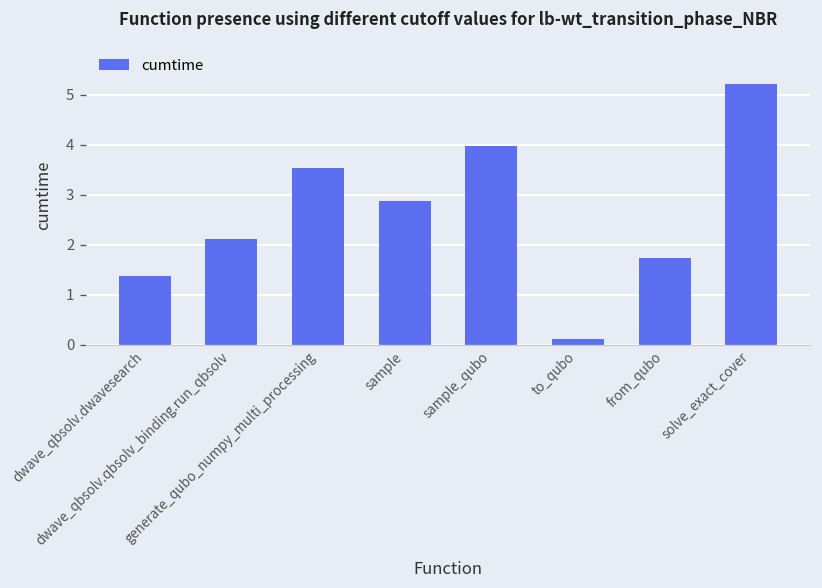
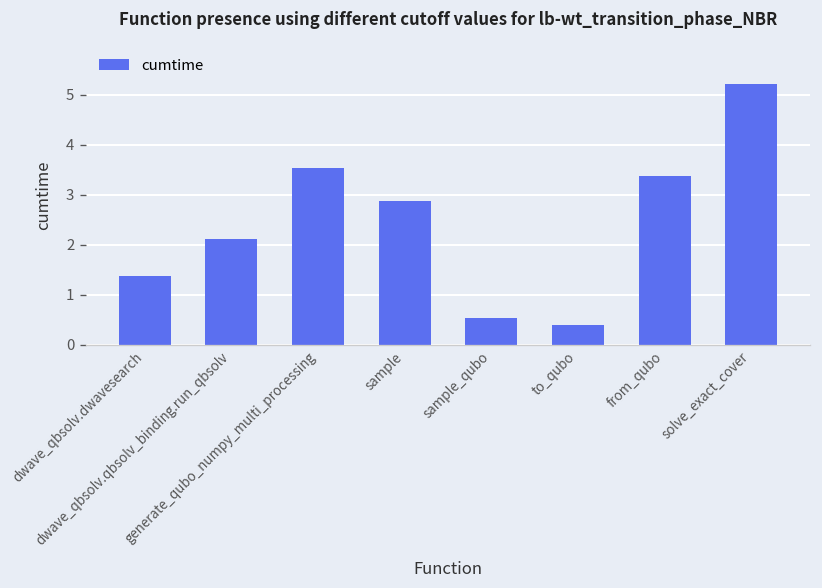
  {
    "dwave_qbsolv.dwavesearch": 1.4,
    "dwave_qbsolv.qbsolv_binding.run_qbsolv": 2.1,
    "generate_qubo_numpy_multi_processing": 3.5,
    "sample": 2.9,
-   "sample_qubo": 4.0,
-   "to_qubo": 0.1,
-   "from_qubo": 1.7,
+   "sample_qubo": 0.5,
+   "to_qubo": 0.4,
+   "from_qubo": 3.4,
    "solve_exact_cover": 5.2
  }
